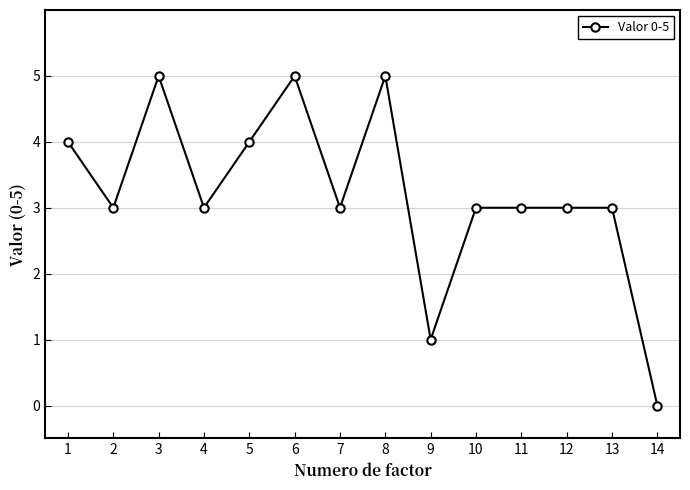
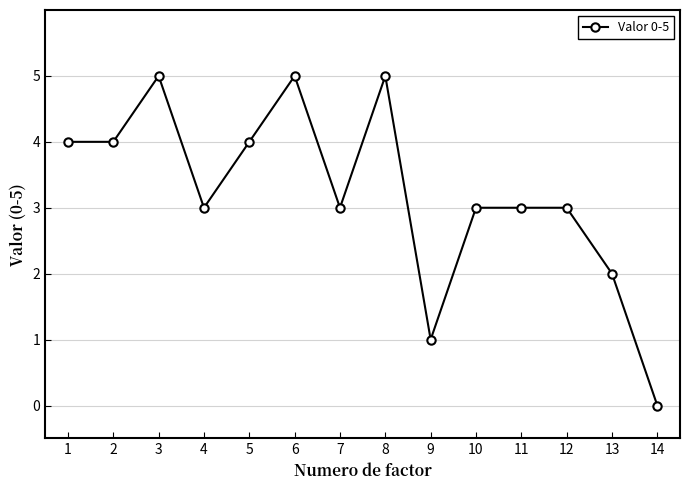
  {
    "1": 4,
-   "2": 3,
+   "2": 4,
    "3": 5,
    "4": 3,
    "5": 4,
    "6": 5,
    "7": 3,
    "8": 5,
    "9": 1,
    "10": 3,
    "11": 3,
    "12": 3,
-   "13": 3,
+   "13": 2,
    "14": 0
  }
